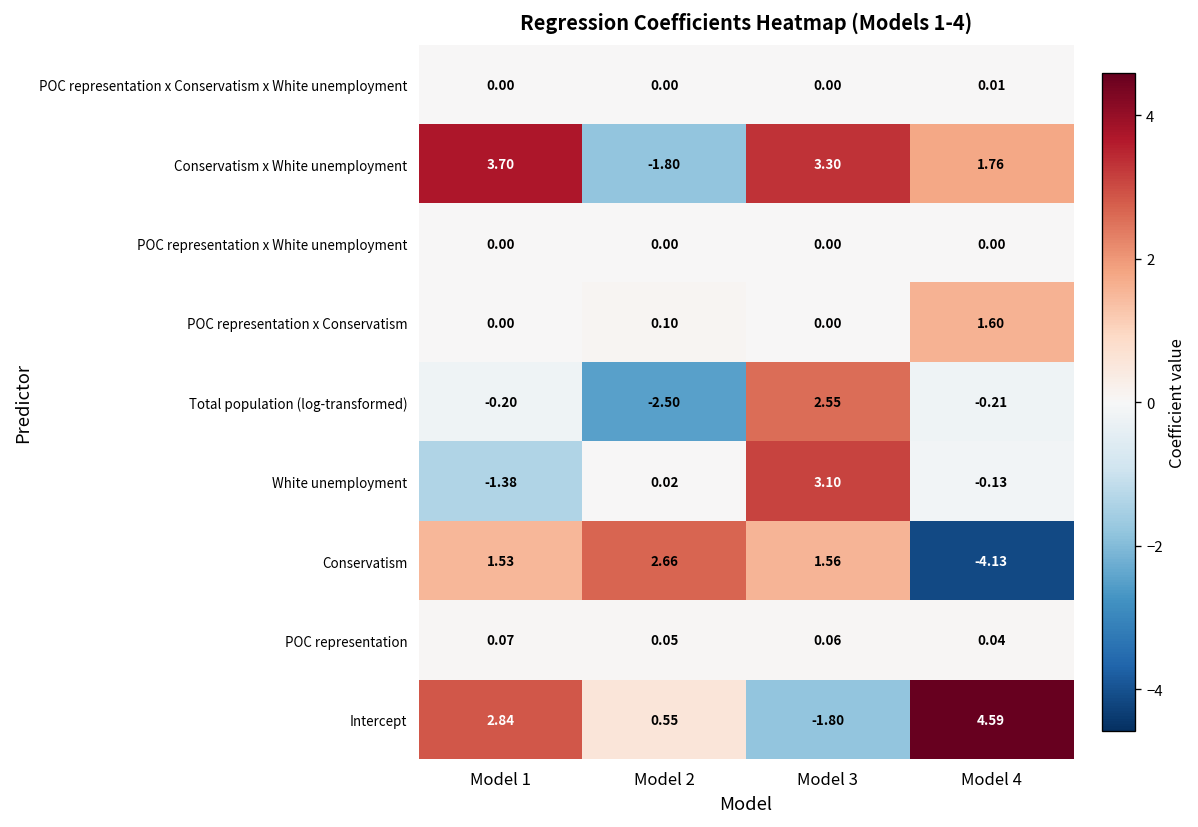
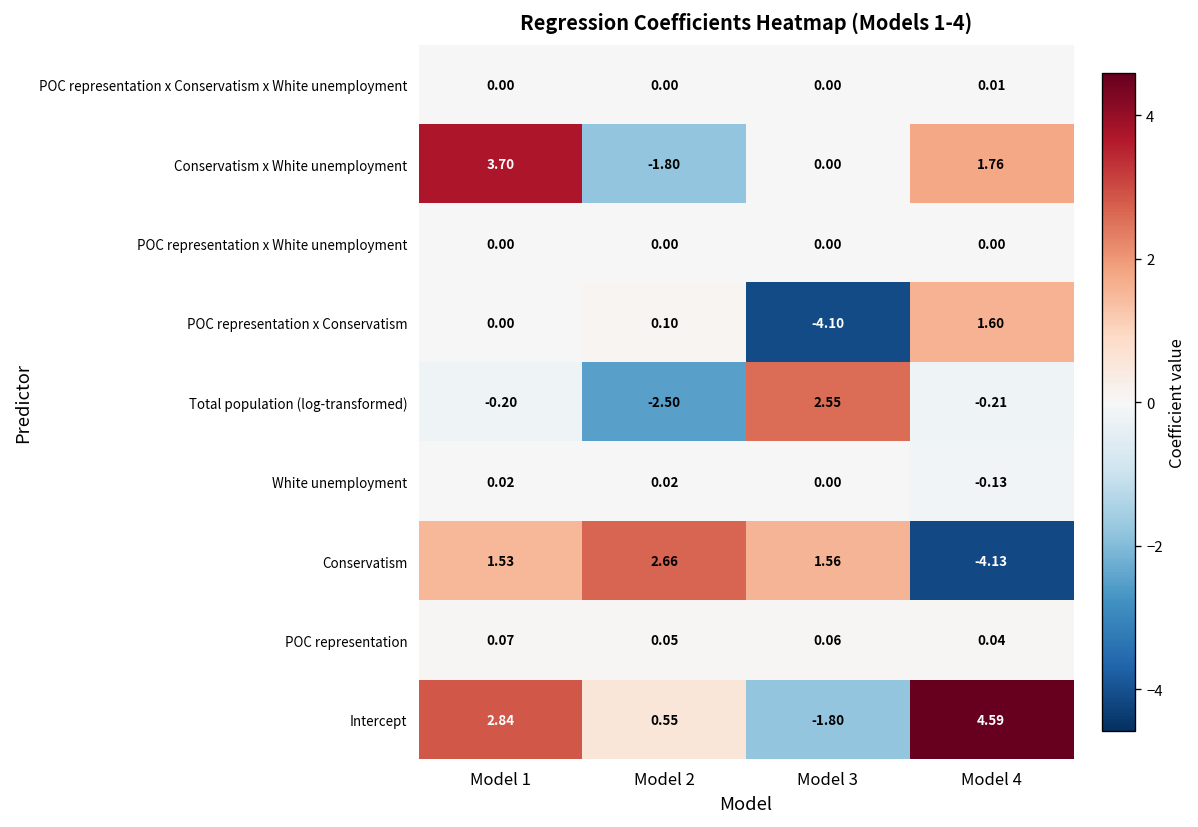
  {
    "POC representation x Conservatism x White unemployment": {
      "Model 1": 0.00,
      "Model 2": 0.00,
      "Model 3": 0.00,
      "Model 4": 0.01
    },
    "Conservatism x White unemployment": {
      "Model 1": 3.70,
      "Model 2": -1.80,
-     "Model 3": 3.30,
+     "Model 3": 0.00,
      "Model 4": 1.76
    },
    "POC representation x White unemployment": {
      "Model 1": 0.00,
      "Model 2": 0.00,
      "Model 3": 0.00,
      "Model 4": 0.00
    },
    "POC representation x Conservatism": {
      "Model 1": 0.00,
      "Model 2": 0.10,
-     "Model 3": 0.00,
+     "Model 3": -4.10,
      "Model 4": 1.60
    },
    "Total population (log-transformed)": {
      "Model 1": -0.20,
      "Model 2": -2.50,
      "Model 3": 2.55,
      "Model 4": -0.21
    },
    "White unemployment": {
-     "Model 1": -1.38,
+     "Model 1": 0.02,
      "Model 2": 0.02,
-     "Model 3": 3.10,
+     "Model 3": 0.00,
      "Model 4": -0.13
    },
    "Conservatism": {
      "Model 1": 1.53,
      "Model 2": 2.66,
      "Model 3": 1.56,
      "Model 4": -4.13
    },
    "POC representation": {
      "Model 1": 0.07,
      "Model 2": 0.05,
      "Model 3": 0.06,
      "Model 4": 0.04
    },
    "Intercept": {
      "Model 1": 2.84,
      "Model 2": 0.55,
      "Model 3": -1.80,
      "Model 4": 4.59
    }
  }
